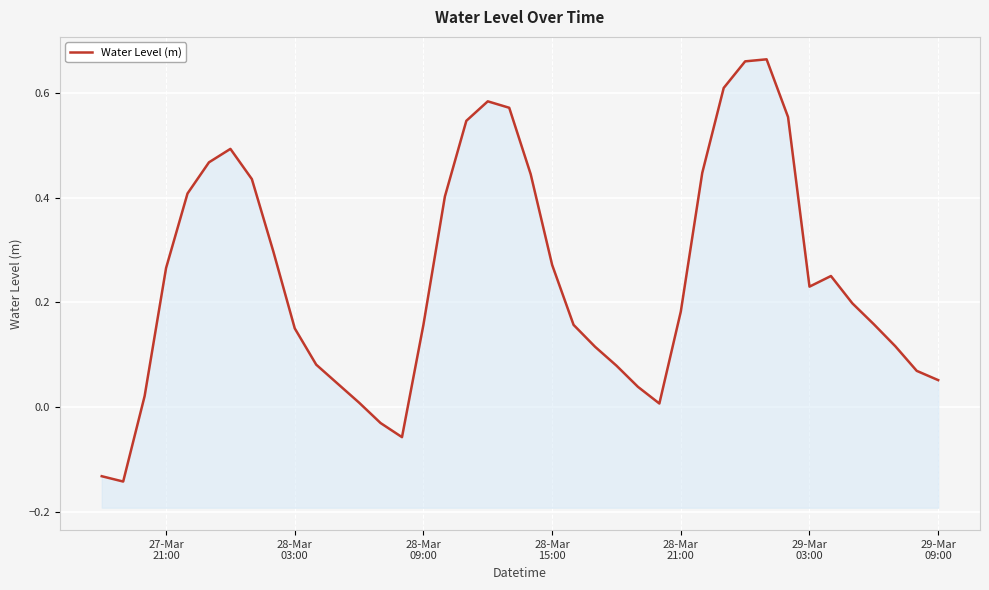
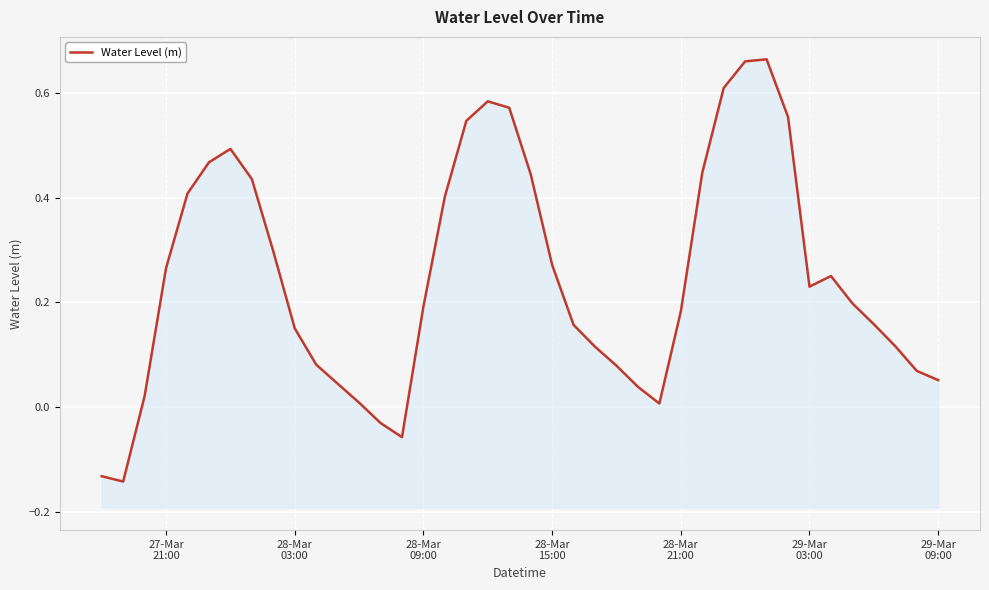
  {
    "27-Mar 21:00": 0.27,
    "28-Mar 03:00": 0.15,
-   "28-Mar 09:00": 0.16,
+   "28-Mar 09:00": 0.19,
    "28-Mar 15:00": 0.27,
    "28-Mar 21:00": 0.18,
    "29-Mar 03:00": 0.23,
    "29-Mar 09:00": 0.05
  }
